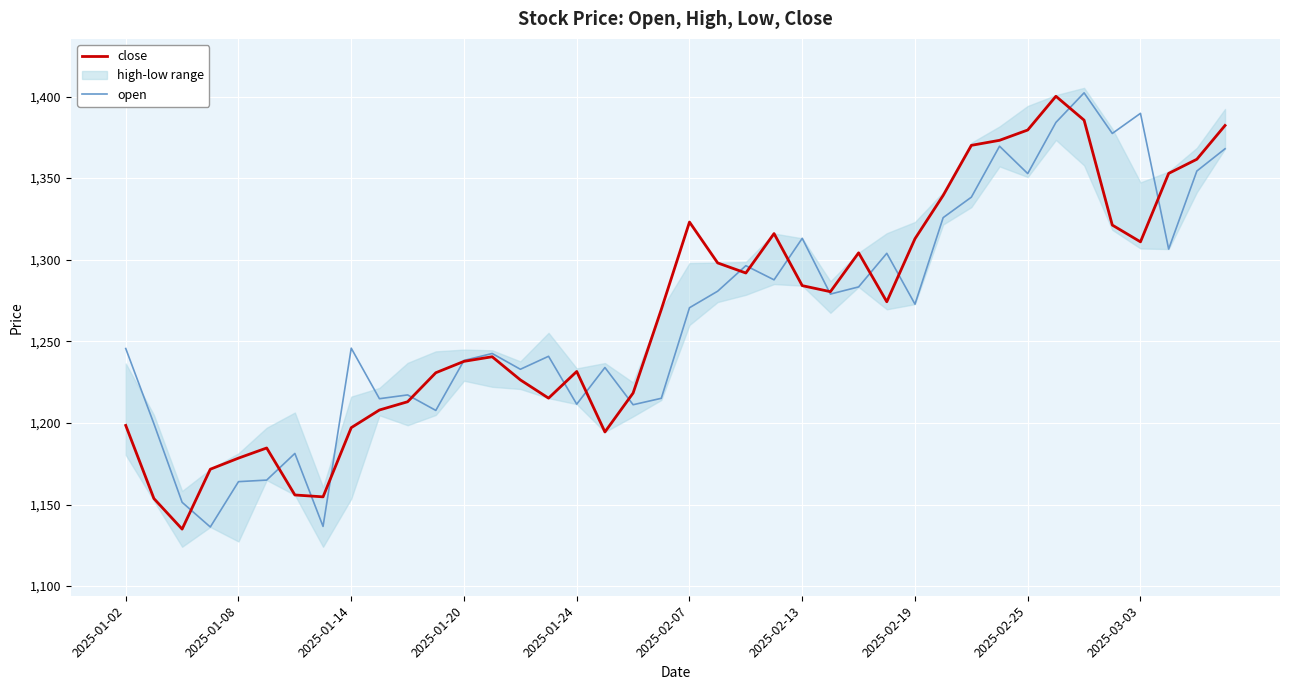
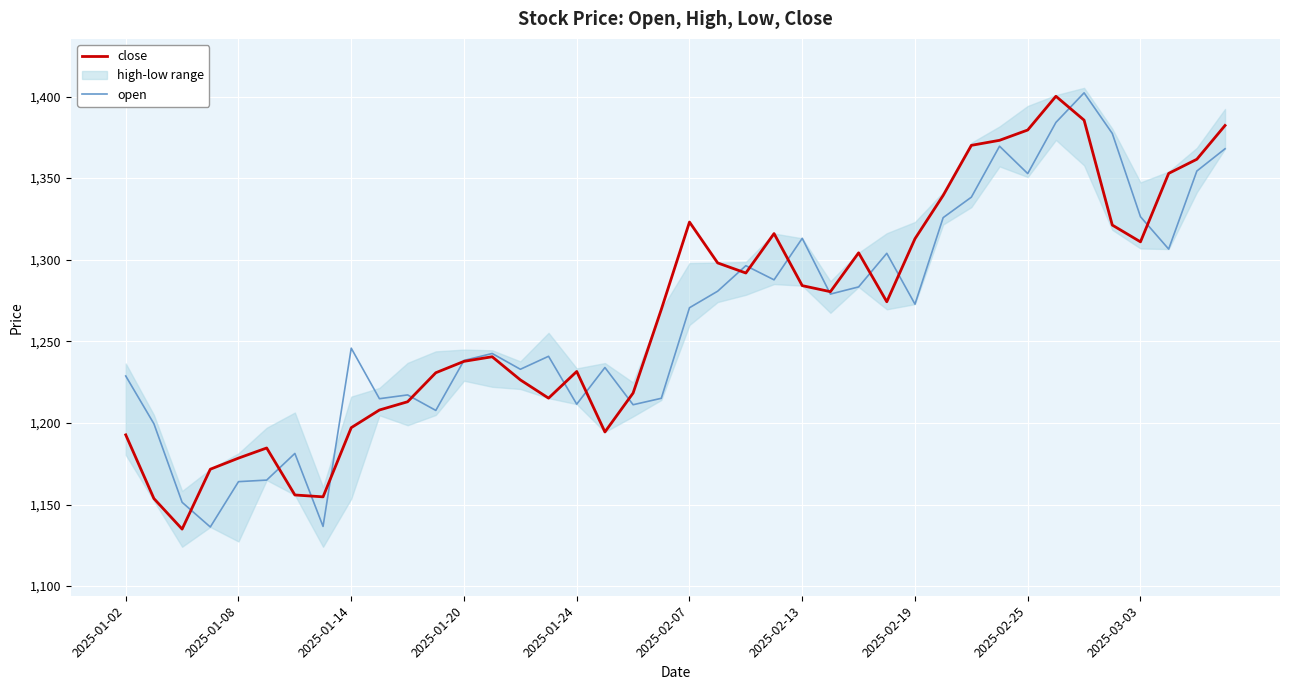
  {
    "close": {
-     "2025-01-02": "1,198",
+     "2025-01-02": "1,193",
      "2025-01-08": "1,178",
      "2025-01-14": "1,197",
      "2025-01-24": "1,232",
      "2025-02-07": "1,323",
      "2025-02-13": "1,284",
      "2025-02-19": "1,313",
      "2025-02-25": "1,379",
      "2025-03-03": "1,311"
    },
    "open": {
-     "2025-01-02": "1,246",
+     "2025-01-02": "1,229",
      "2025-01-08": "1,164",
      "2025-01-14": "1,246",
      "2025-01-24": "1,211",
      "2025-02-07": "1,271",
      "2025-02-19": "1,273",
      "2025-02-25": "1,353",
-     "2025-03-03": "1,390"
+     "2025-03-03": "1,326"
    }
  }
